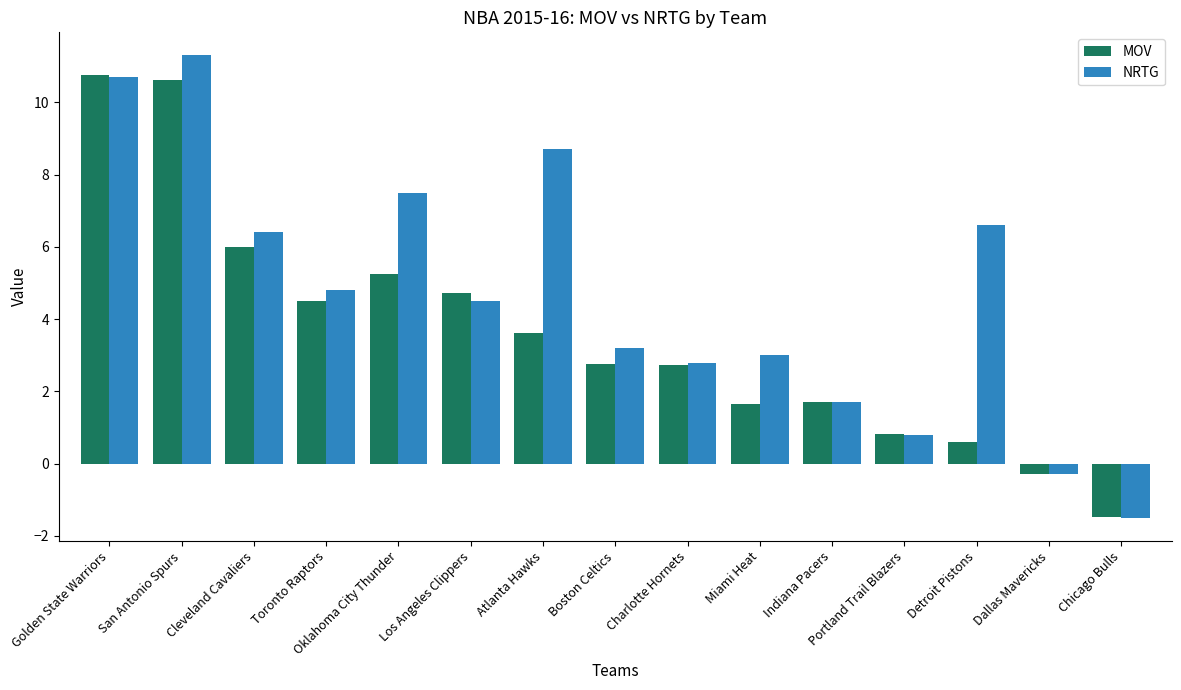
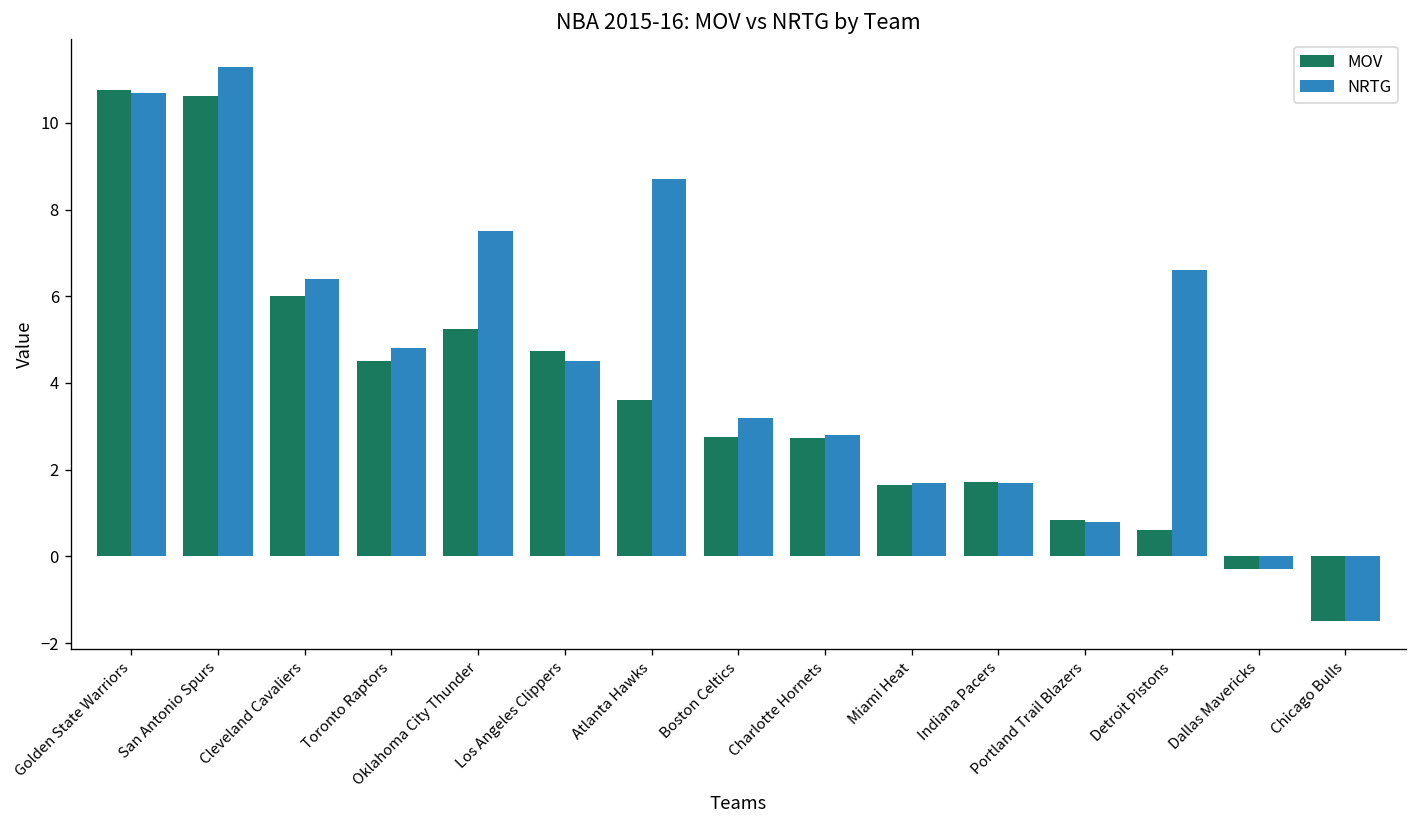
  {
    "MOV": {
      "Golden State Warriors": 10.8,
      "San Antonio Spurs": 10.6,
      "Cleveland Cavaliers": 6.0,
      "Toronto Raptors": 4.5,
      "Oklahoma City Thunder": 5.2,
      "Los Angeles Clippers": 4.7,
      "Atlanta Hawks": 3.6,
      "Boston Celtics": 2.8,
      "Charlotte Hornets": 2.7,
      "Miami Heat": 1.7,
      "Indiana Pacers": 1.7,
      "Portland Trail Blazers": 0.8,
      "Detroit Pistons": 0.6,
      "Dallas Mavericks": -0.3,
      "Chicago Bulls": -1.5
    },
    "NRTG": {
      "Golden State Warriors": 10.7,
      "San Antonio Spurs": 11.3,
      "Cleveland Cavaliers": 6.4,
      "Toronto Raptors": 4.8,
      "Oklahoma City Thunder": 7.5,
      "Los Angeles Clippers": 4.5,
      "Atlanta Hawks": 8.7,
      "Boston Celtics": 3.2,
      "Charlotte Hornets": 2.8,
-     "Miami Heat": 3.0,
+     "Miami Heat": 1.7,
      "Indiana Pacers": 1.7,
      "Portland Trail Blazers": 0.8,
      "Detroit Pistons": 6.6,
      "Dallas Mavericks": -0.3,
      "Chicago Bulls": -1.5
    }
  }
